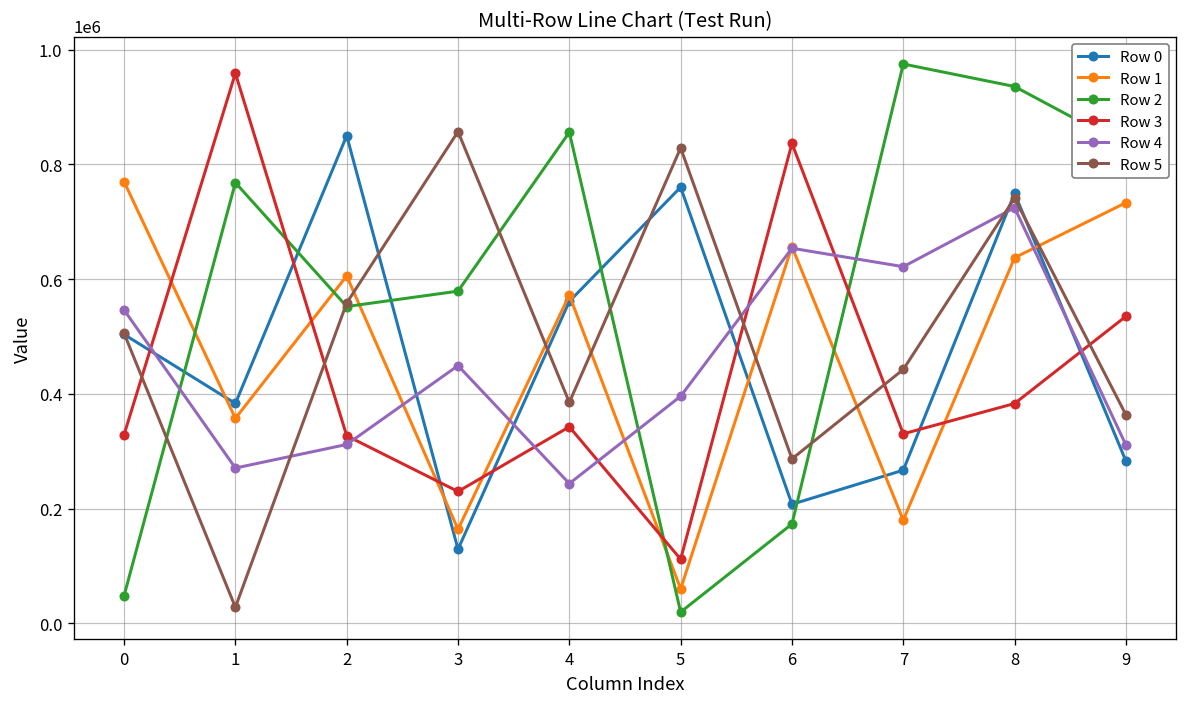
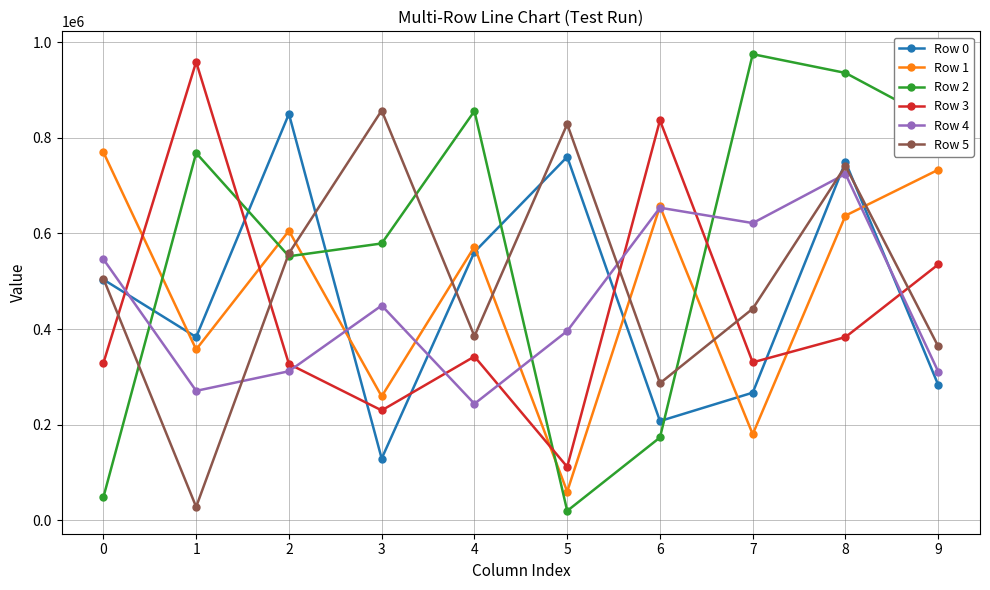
  {
    "Row 0": {
      "1": 380000,
      "2": 850000,
      "3": 130000,
      "4": 560000,
      "5": 760000,
      "6": 210000,
      "7": 270000,
      "8": 750000,
      "9": 280000
    },
    "Row 1": {
      "0": 770000,
      "1": 360000,
      "2": 610000,
-     "3": 160000,
+     "3": 260000,
      "4": 570000,
      "5": 60000,
      "7": 180000,
      "8": 640000,
      "9": 730000
    },
    "Row 2": {
      "0": 50000,
      "1": 770000,
      "2": 550000,
      "3": 580000,
      "4": 860000,
      "5": 20000,
      "6": 170000,
      "7": 970000,
      "8": 940000
    },
    "Row 3": {
      "0": 330000,
      "1": 960000,
      "2": 330000,
      "3": 230000,
      "4": 340000,
      "5": 110000,
      "6": 840000,
      "7": 330000,
      "8": 380000,
      "9": 540000
    },
    "Row 4": {
      "0": 550000,
      "1": 270000,
      "2": 310000,
      "3": 450000,
      "4": 240000,
      "5": 400000,
      "7": 620000,
      "8": 720000,
      "9": 310000
    },
    "Row 5": {
      "1": 30000,
      "2": 560000,
      "3": 860000,
      "4": 390000,
      "5": 830000,
      "6": 290000,
      "7": 440000,
      "8": 740000,
      "9": 360000
    }
  }
